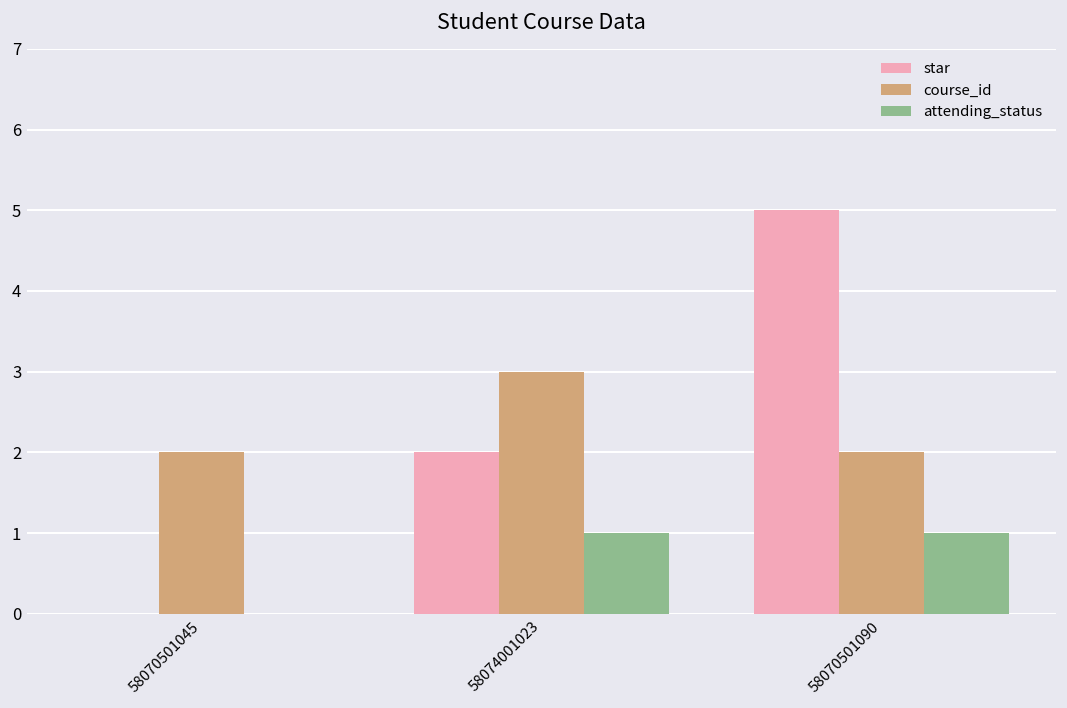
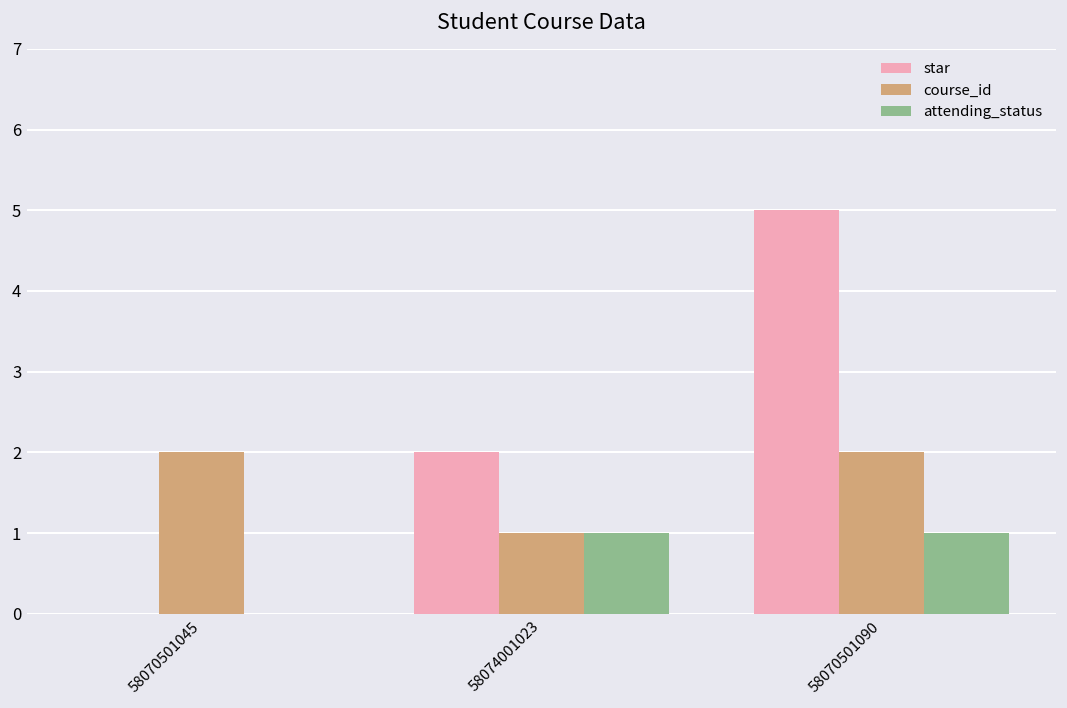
  {
    "star": {
      "58070501045": 0,
      "58074001023": 2,
      "58070501090": 5
    },
    "course_id": {
      "58070501045": 2,
-     "58074001023": 3,
+     "58074001023": 1,
      "58070501090": 2
    },
    "attending_status": {
      "58070501045": 0,
      "58074001023": 1,
      "58070501090": 1
    }
  }
